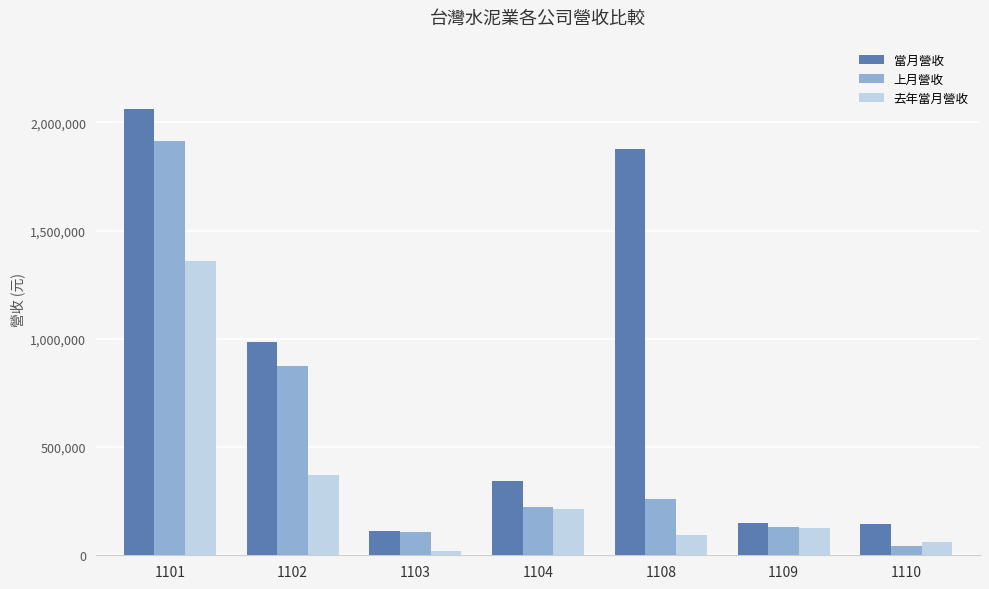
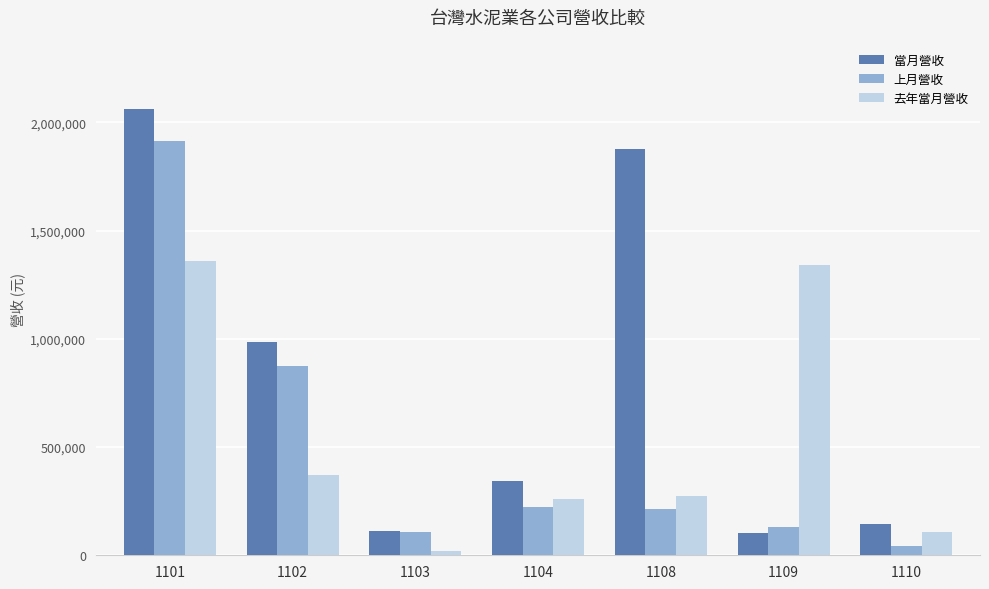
  {
    "當月營收": {
      "1101": "2,060,000",
      "1102": "990,000",
      "1103": "110,000",
      "1104": "340,000",
      "1108": "1,880,000",
-     "1109": "150,000",
+     "1109": "100,000",
      "1110": "140,000"
    },
    "上月營收": {
      "1101": "1,910,000",
      "1102": "870,000",
      "1103": "110,000",
      "1104": "220,000",
-     "1108": "260,000",
+     "1108": "210,000",
      "1109": "130,000",
      "1110": "40,000"
    },
    "去年當月營收": {
      "1101": "1,360,000",
      "1102": "370,000",
      "1103": "20,000",
-     "1104": "210,000",
-     "1108": "90,000",
-     "1109": "130,000",
-     "1110": "60,000"
+     "1104": "260,000",
+     "1108": "280,000",
+     "1109": "1,340,000",
+     "1110": "110,000"
    }
  }
